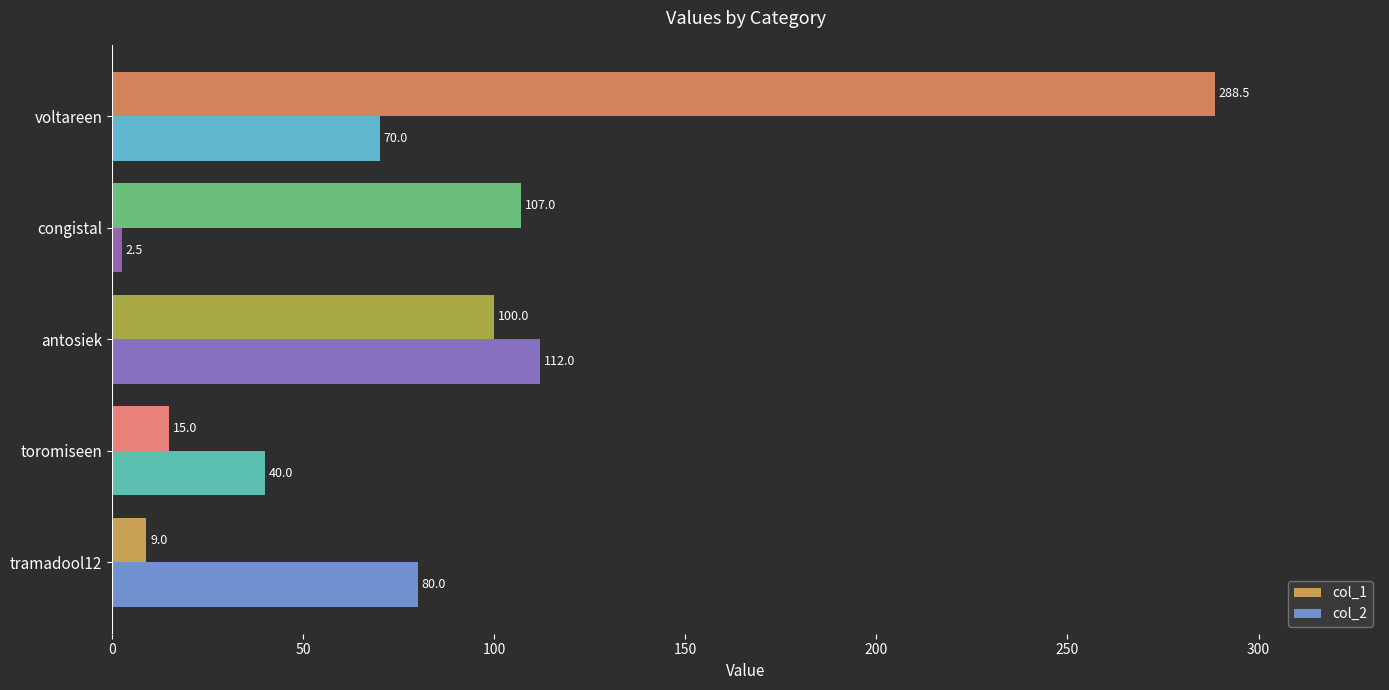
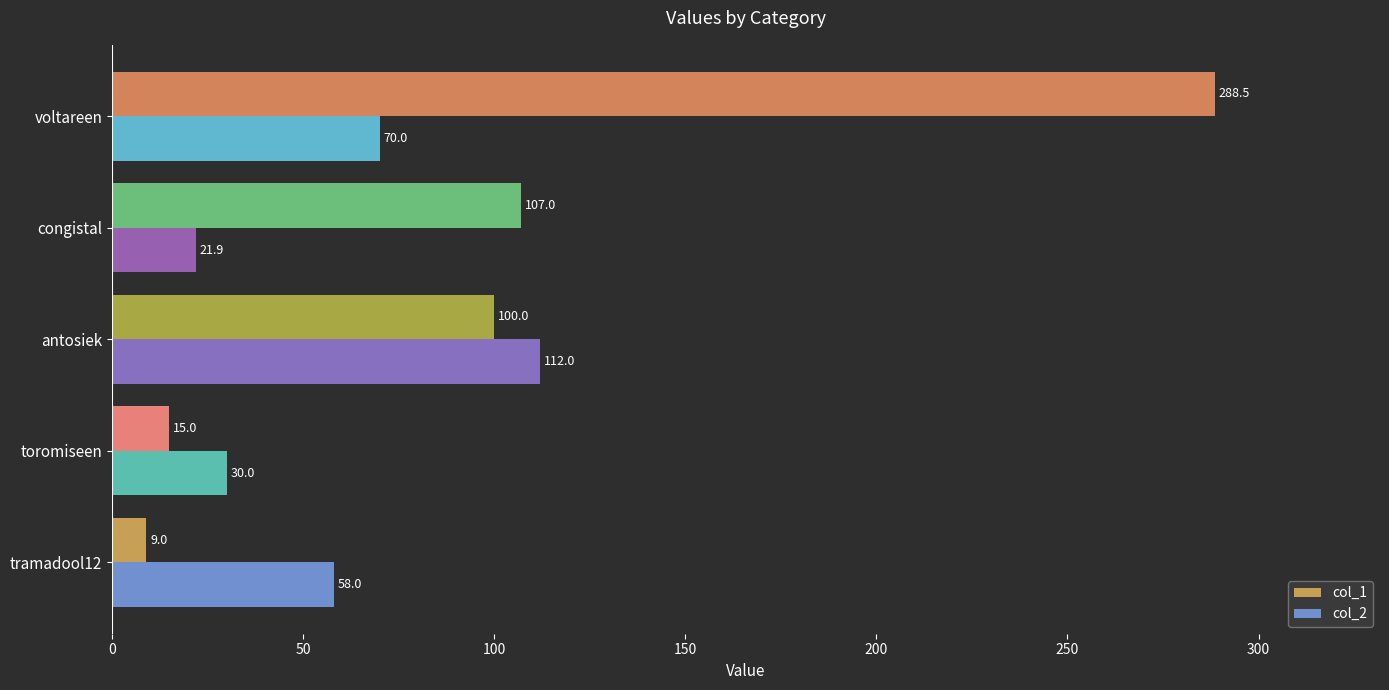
  {
    "col_1": {
      "voltareen": 288.5,
      "congistal": 107.0,
      "antosiek": 100.0,
      "toromiseen": 15.0,
      "tramadool12": 9.0
    },
    "col_2": {
      "voltareen": 70.0,
-     "congistal": 2.5,
+     "congistal": 21.9,
      "antosiek": 112.0,
-     "toromiseen": 40.0,
-     "tramadool12": 80.0
+     "toromiseen": 30.0,
+     "tramadool12": 58.0
    }
  }
